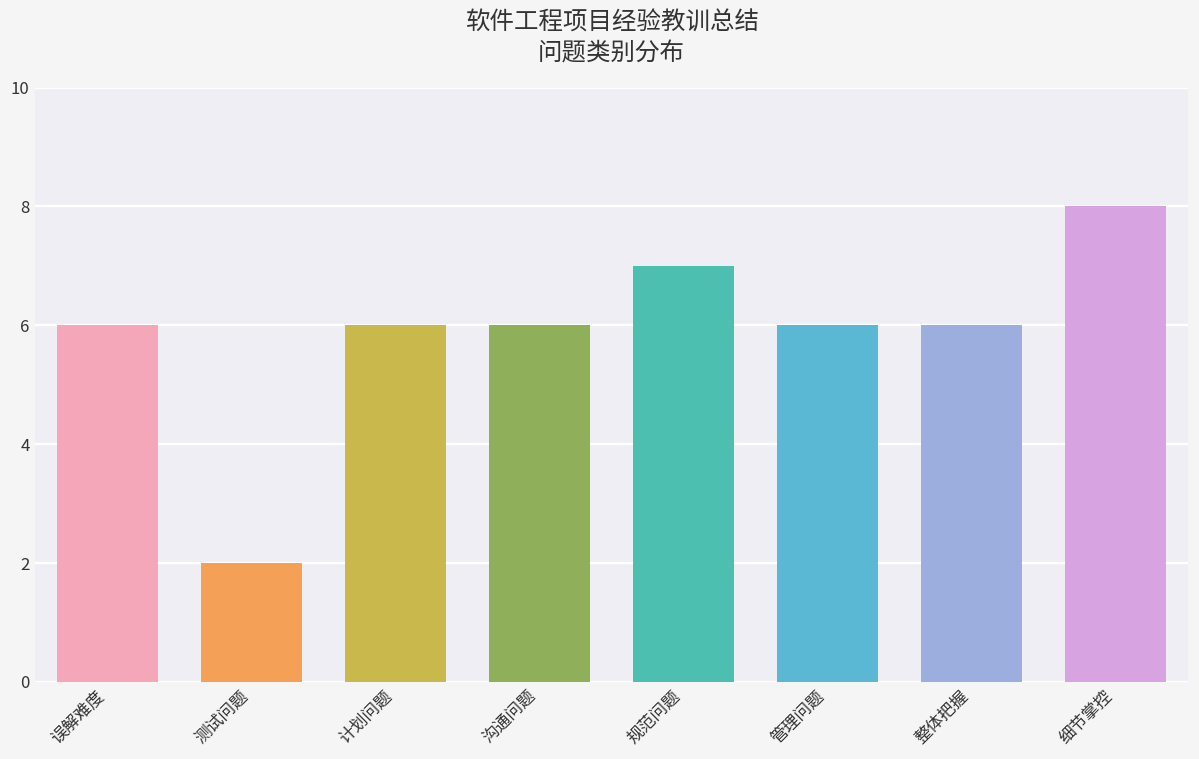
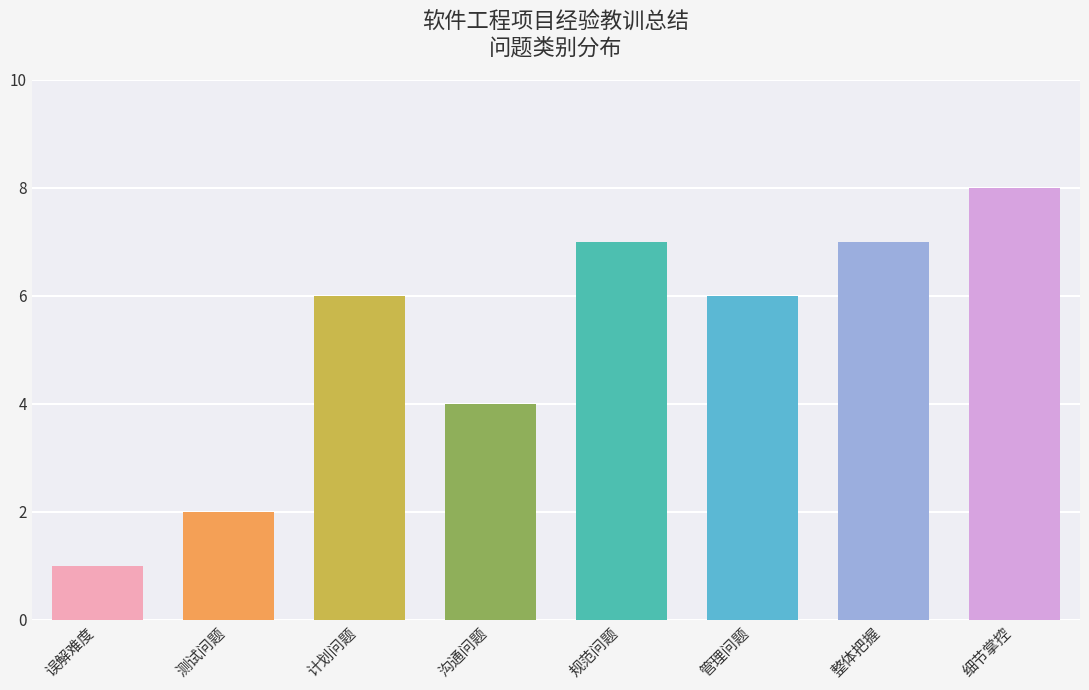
  {
-   "误解难度": 6,
+   "误解难度": 1,
    "测试问题": 2,
    "计划问题": 6,
-   "沟通问题": 6,
+   "沟通问题": 4,
    "规范问题": 7,
    "管理问题": 6,
-   "整体把握": 6,
+   "整体把握": 7,
    "细节掌控": 8
  }
